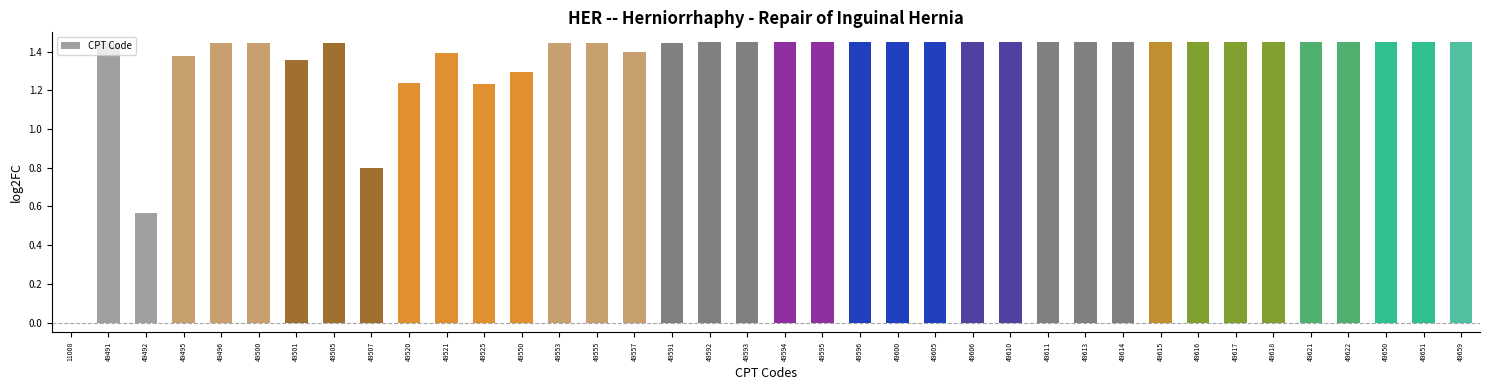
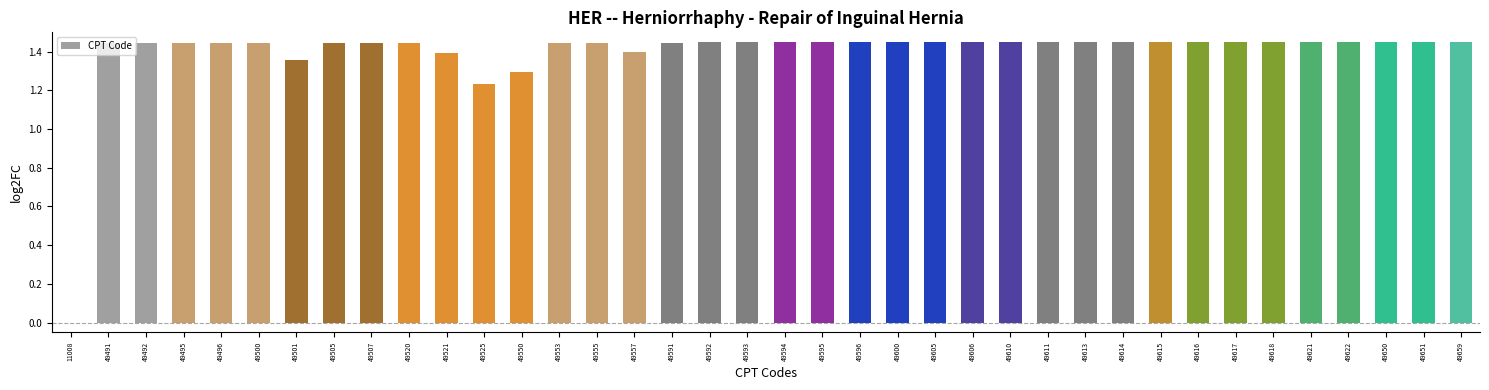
  {
    "11008": 0.00,
-   "49492": 0.57,
-   "49495": 1.38,
+   "49492": 1.44,
+   "49495": 1.44,
    "49496": 1.44,
    "49500": 1.44,
    "49501": 1.36,
    "49505": 1.44,
-   "49507": 0.80,
-   "49520": 1.24,
+   "49507": 1.44,
+   "49520": 1.44,
    "49521": 1.39,
    "49525": 1.23,
    "49550": 1.30,
    "49553": 1.45,
    "49555": 1.45,
    "49557": 1.40,
    "49591": 1.45,
    "49592": 1.45,
    "49593": 1.45,
    "49594": 1.45,
    "49595": 1.45,
    "49596": 1.45,
    "49600": 1.45,
    "49605": 1.45,
    "49606": 1.45,
    "49610": 1.45,
    "49611": 1.45,
    "49613": 1.45,
    "49614": 1.45,
    "49615": 1.45,
    "49616": 1.45,
    "49617": 1.45,
    "49618": 1.45,
    "49621": 1.45,
    "49622": 1.45,
    "49650": 1.45,
    "49651": 1.45,
    "49659": 1.45
  }
